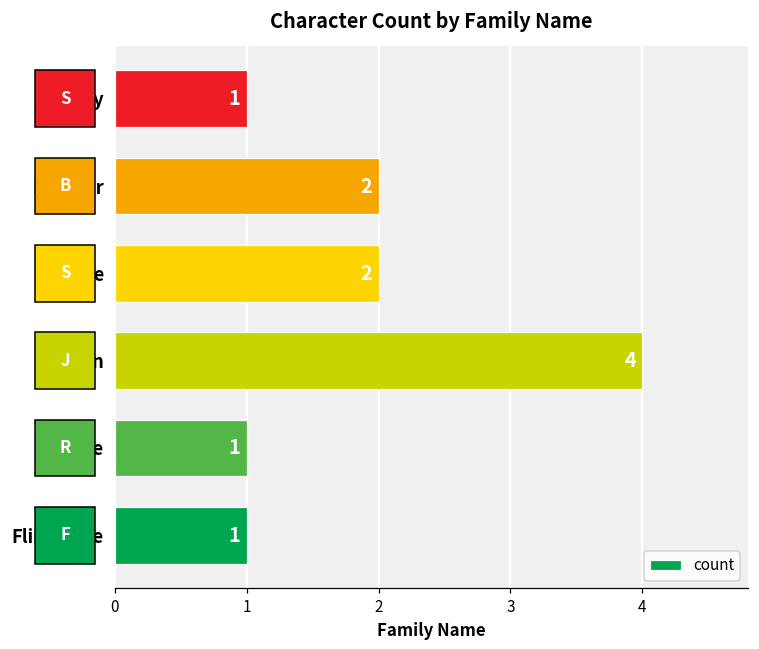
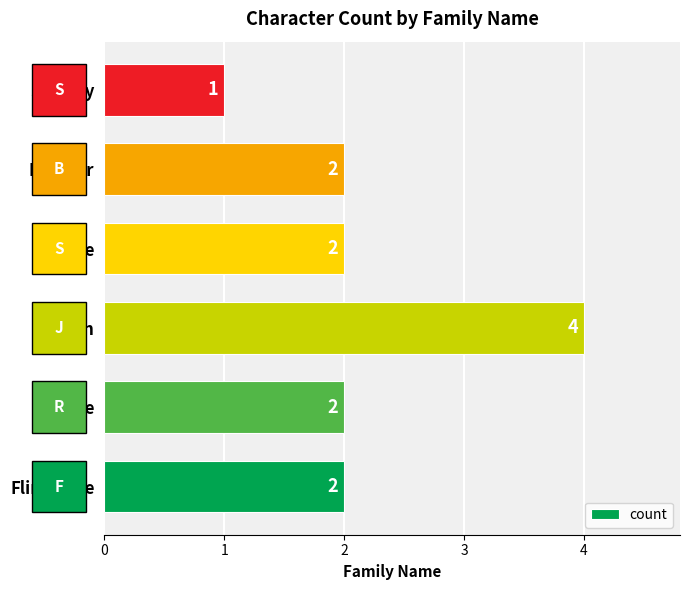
  {
    "Spacely": 1,
    "Boulder": 2,
    "Slate": 2,
    "Jetson": 4,
-   "Rubble": 1,
-   "Flintstone": 1
+   "Rubble": 2,
+   "Flintstone": 2
  }
